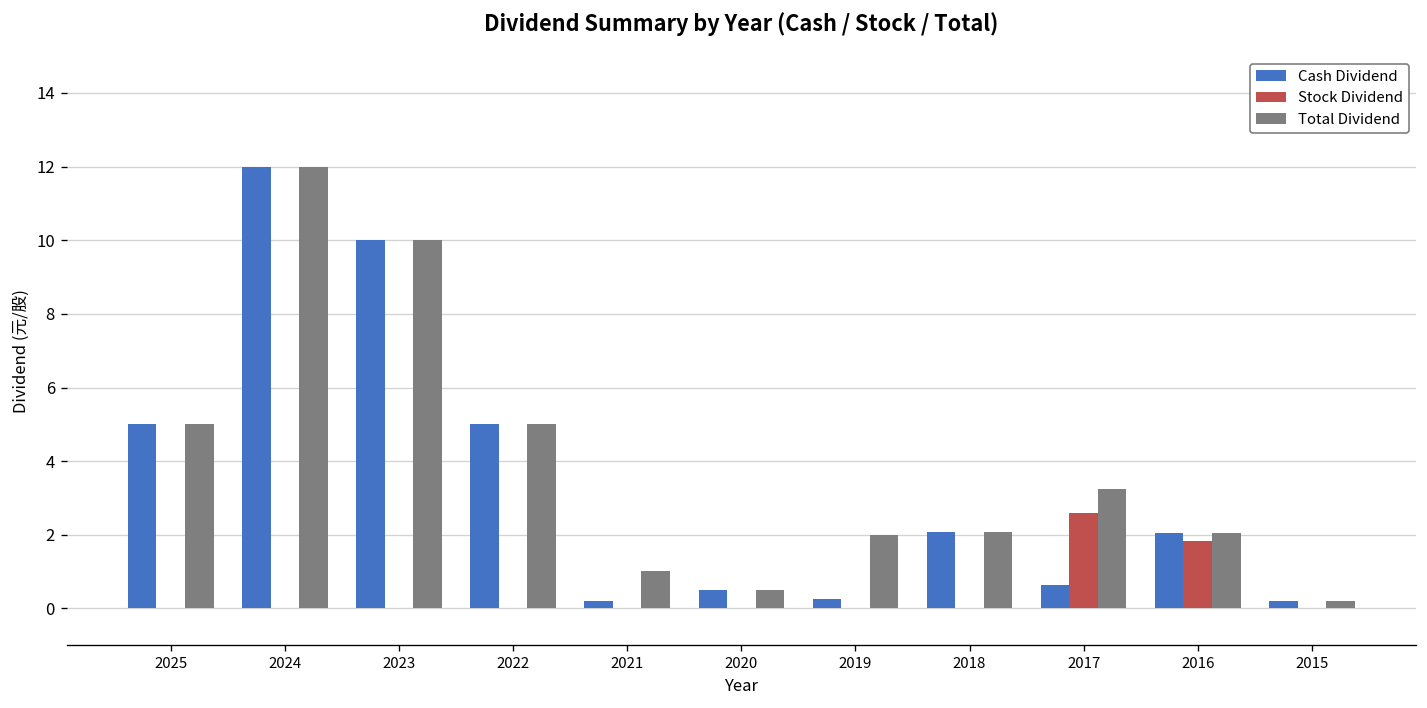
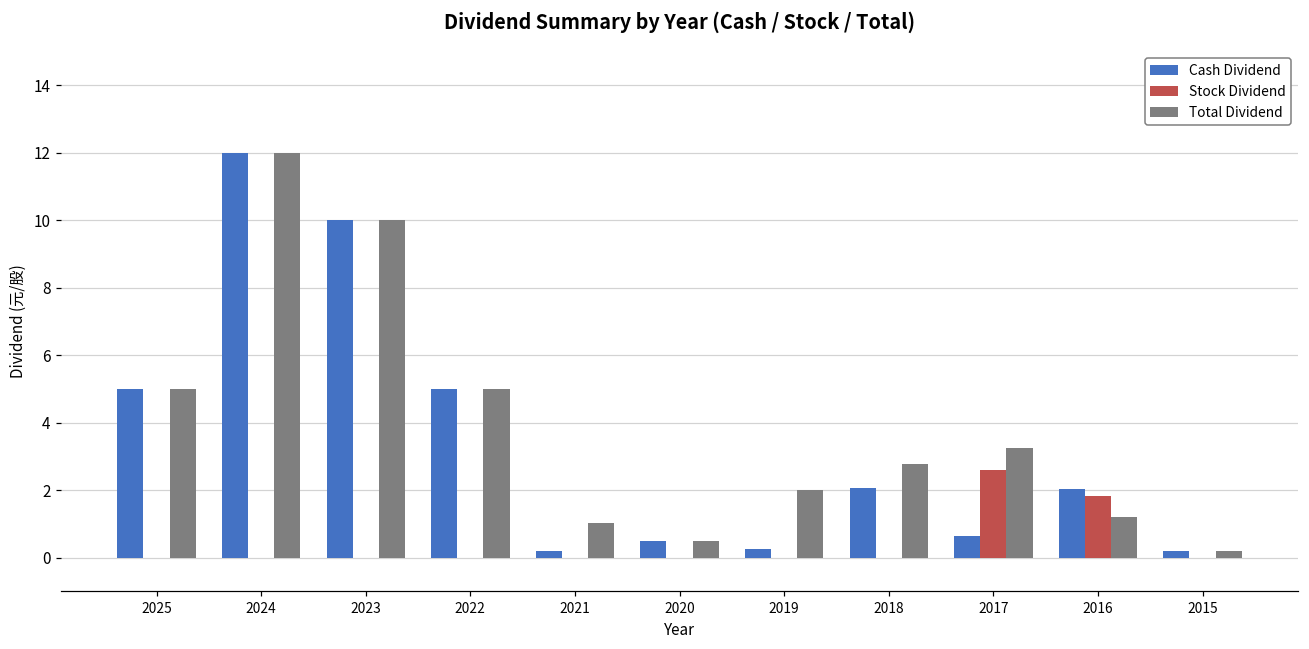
  {
    "Cash Dividend": {
      "2025": 5.0,
      "2024": 12.0,
      "2023": 10.0,
      "2022": 5.0,
      "2021": 0.2,
      "2020": 0.5,
      "2019": 0.3,
      "2018": 2.1,
      "2017": 0.7,
      "2016": 2.0,
      "2015": 0.2
    },
    "Stock Dividend": {
      "2025": 0.0,
      "2024": 0.0,
      "2023": 0.0,
      "2022": 0.0,
      "2021": 0.0,
      "2020": 0.0,
      "2019": 0.0,
      "2018": 0.0,
      "2017": 2.6,
      "2016": 1.8,
      "2015": 0.0
    },
    "Total Dividend": {
      "2025": 5.0,
      "2024": 12.0,
      "2023": 10.0,
      "2022": 5.0,
      "2021": 1.0,
      "2020": 0.5,
      "2019": 2.0,
-     "2018": 2.1,
+     "2018": 2.8,
      "2017": 3.2,
-     "2016": 2.1,
+     "2016": 1.2,
      "2015": 0.2
    }
  }
